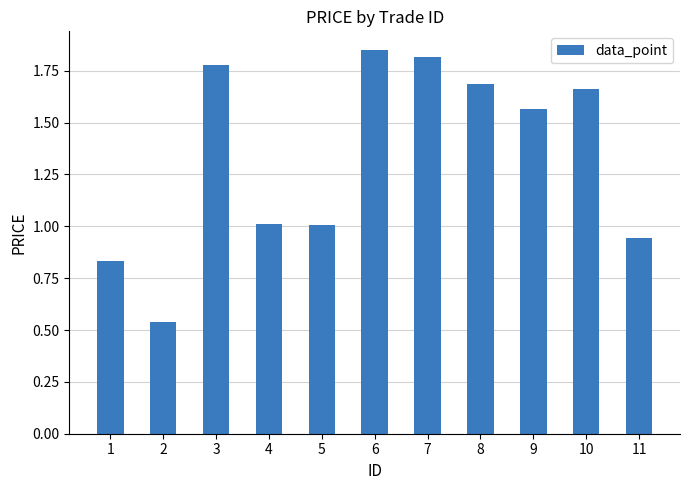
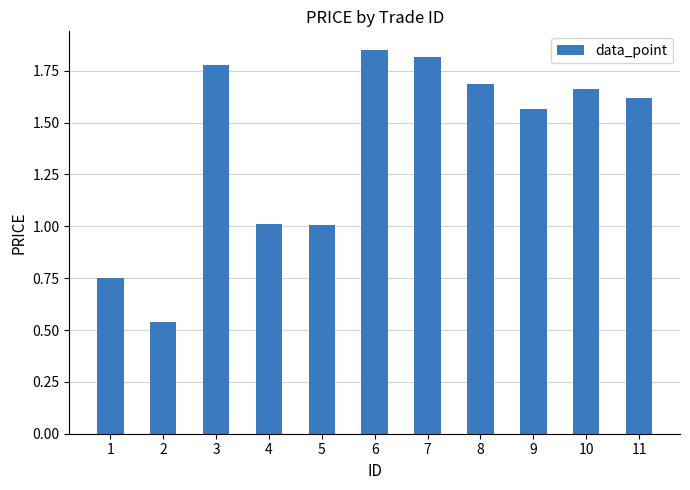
  {
-   "1": 0.83,
+   "1": 0.75,
    "2": 0.54,
    "3": 1.78,
    "4": 1.01,
    "5": 1.01,
    "6": 1.85,
    "7": 1.82,
    "8": 1.69,
    "9": 1.56,
    "10": 1.66,
-   "11": 0.94
+   "11": 1.62
  }
